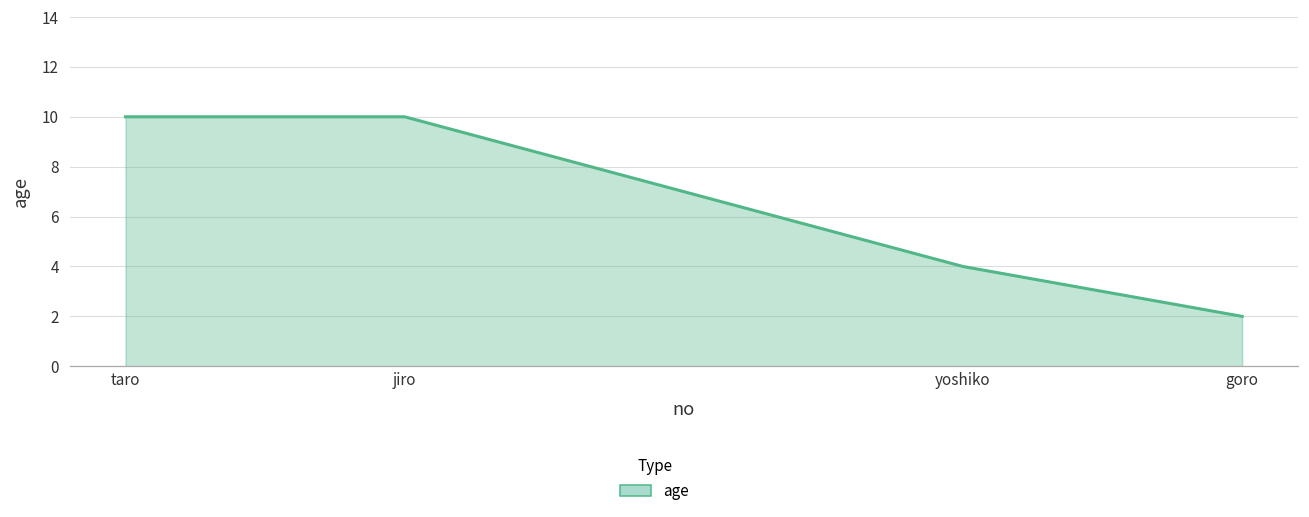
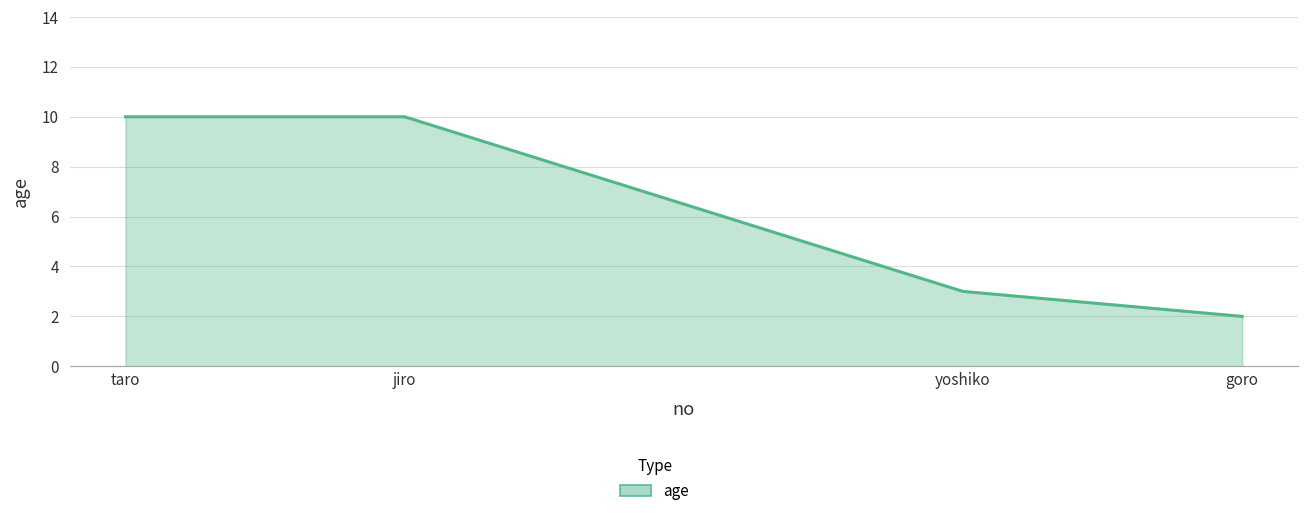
  {
    "taro": 10,
    "jiro": 10,
-   "yoshiko": 4,
+   "yoshiko": 3,
    "goro": 2
  }
